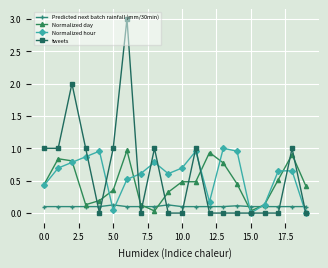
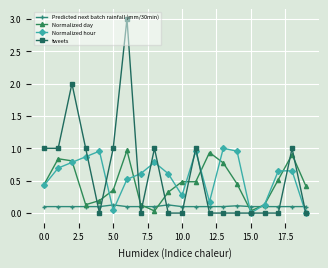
  {
    "Normalized hour": {
      "5.0": 0.0,
-     "10.0": 0.7
+     "10.0": 0.3
    }
  }
